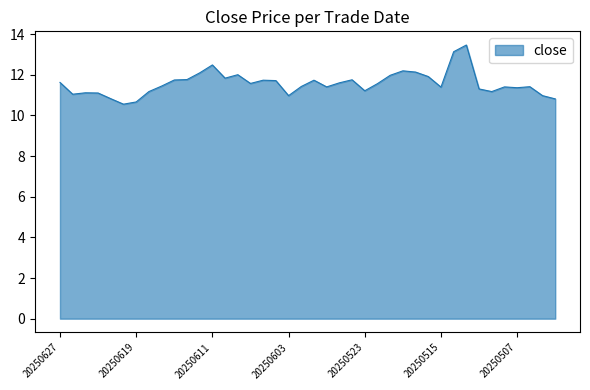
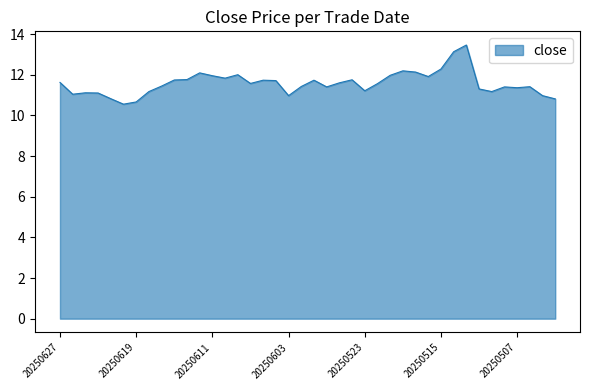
  {
    "20250627": 11.6,
    "20250619": 10.7,
-   "20250611": 12.5,
+   "20250611": 12.0,
    "20250603": 11.0,
    "20250523": 11.2,
-   "20250515": 11.4,
+   "20250515": 12.3,
    "20250507": 11.4
  }
